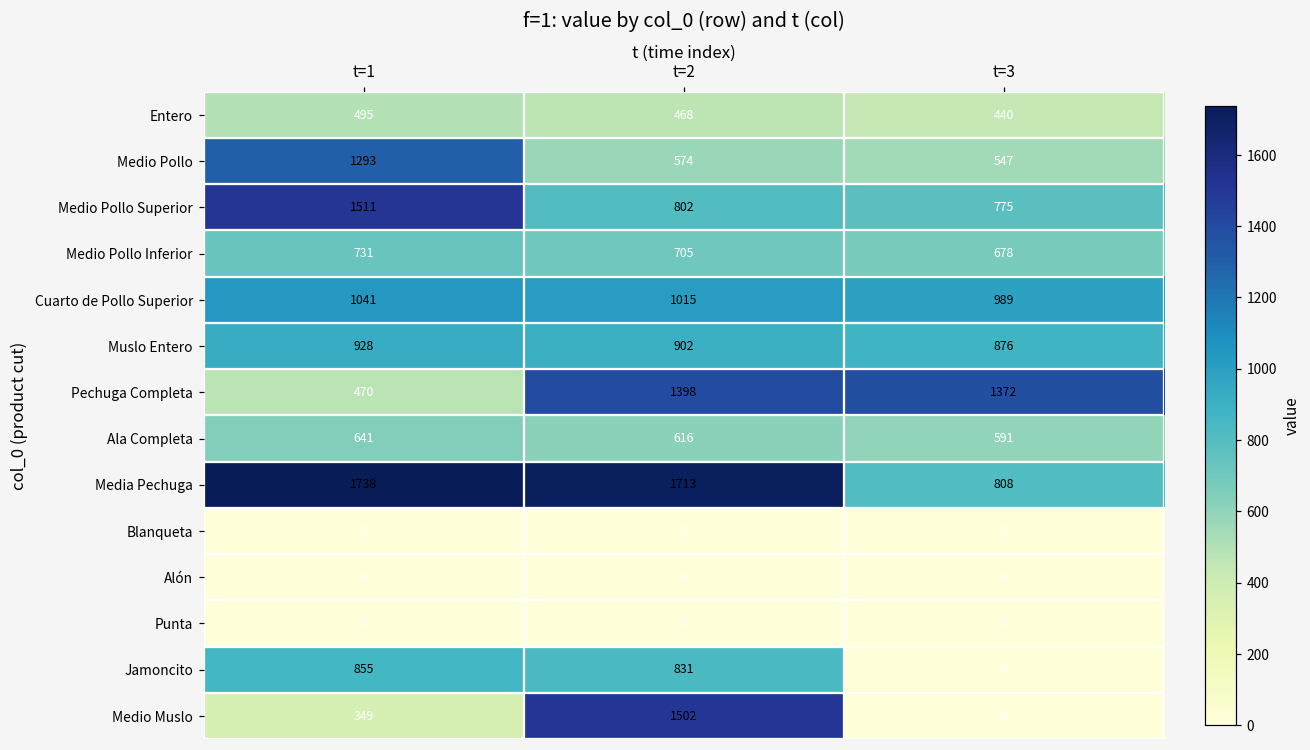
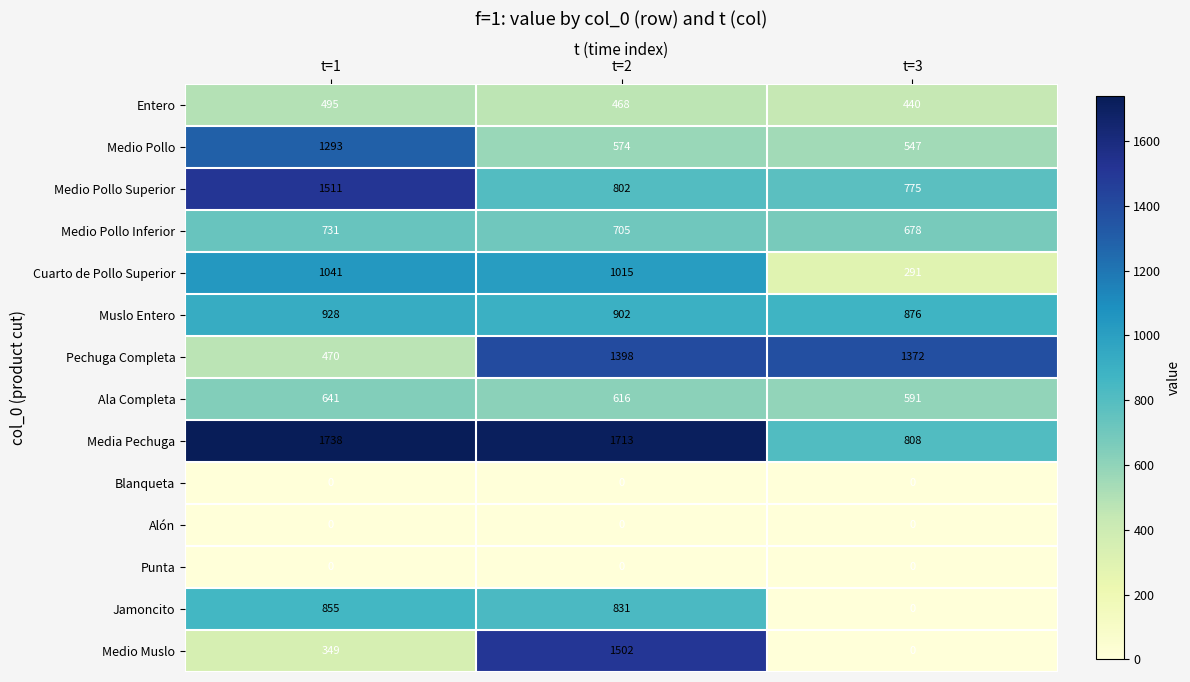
  {
    "Entero": {
      "t=1": 495,
      "t=2": 468,
      "t=3": 440
    },
    "Medio Pollo": {
      "t=1": 1293,
      "t=2": 574,
      "t=3": 547
    },
    "Medio Pollo Superior": {
      "t=1": 1511,
      "t=2": 802,
      "t=3": 775
    },
    "Medio Pollo Inferior": {
      "t=1": 731,
      "t=2": 705,
      "t=3": 678
    },
    "Cuarto de Pollo Superior": {
      "t=1": 1041,
      "t=2": 1015,
-     "t=3": 989
+     "t=3": 291
    },
    "Muslo Entero": {
      "t=1": 928,
      "t=2": 902,
      "t=3": 876
    },
    "Pechuga Completa": {
      "t=1": 470,
      "t=2": 1398,
      "t=3": 1372
    },
    "Ala Completa": {
      "t=1": 641,
      "t=2": 616,
      "t=3": 591
    },
    "Media Pechuga": {
      "t=1": 1738,
      "t=2": 1713,
      "t=3": 808
    },
    "Jamoncito": {
      "t=1": 855,
      "t=2": 831
    },
    "Medio Muslo": {
      "t=1": 349,
      "t=2": 1502
    }
  }
